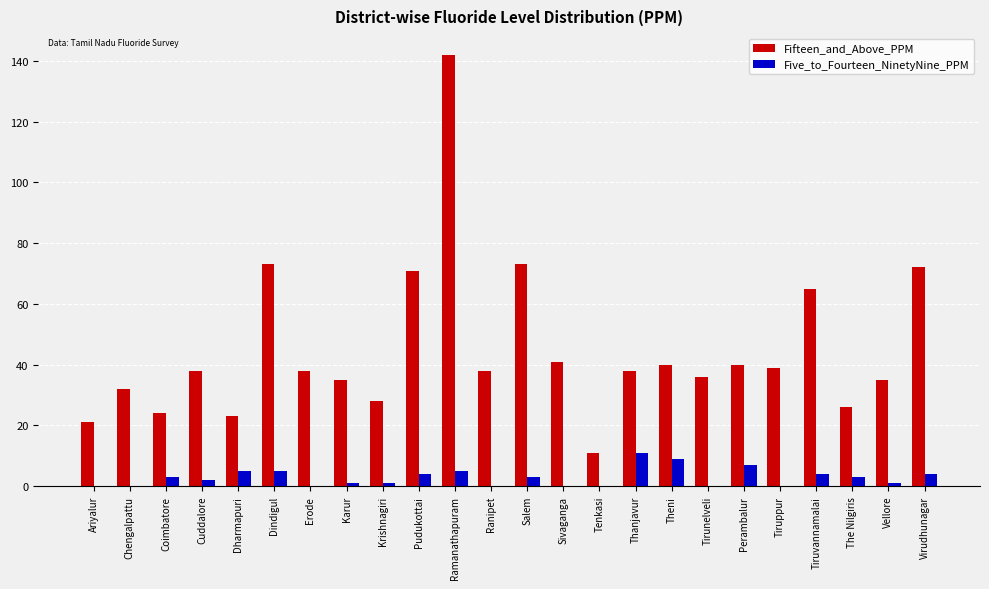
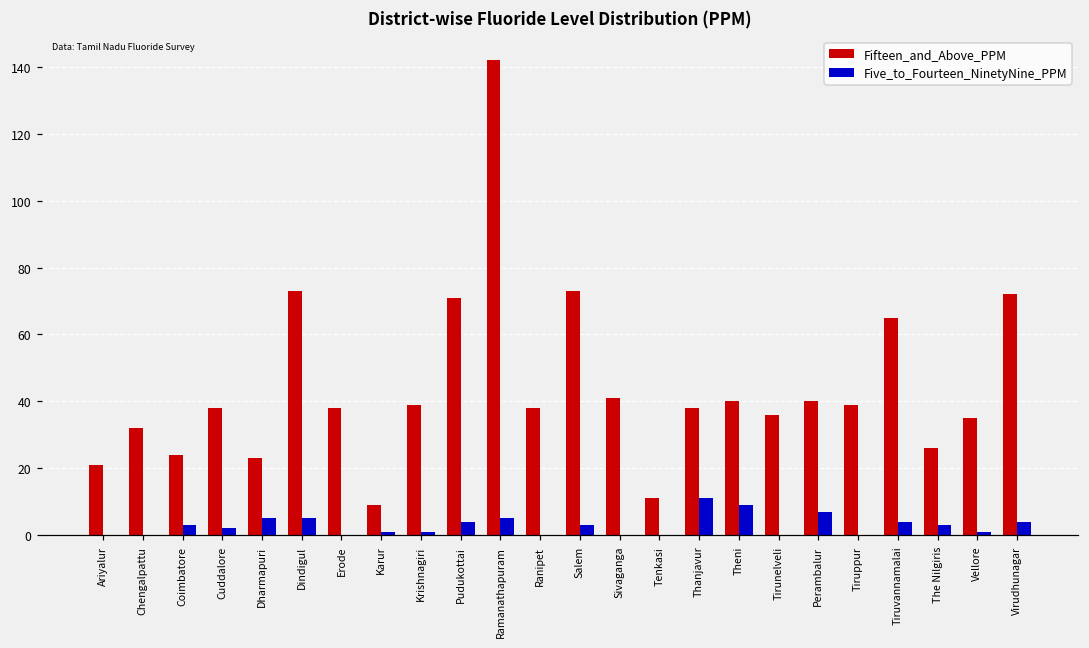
  {
    "Fifteen_and_Above_PPM": {
      "Ariyalur": 21,
      "Chengalpattu": 32,
      "Coimbatore": 24,
      "Cuddalore": 38,
      "Dharmapuri": 23,
      "Dindigul": 73,
      "Erode": 38,
-     "Karur": 35,
-     "Krishnagiri": 28,
+     "Karur": 9,
+     "Krishnagiri": 39,
      "Pudukottai": 71,
      "Ramanathapuram": 142,
      "Ranipet": 38,
      "Salem": 73,
      "Sivaganga": 41,
      "Tenkasi": 11,
      "Thanjavur": 38,
      "Theni": 40,
      "Tirunelveli": 36,
      "Perambalur": 40,
      "Tiruppur": 39,
      "Tiruvannamalai": 65,
      "The Nilgiris": 26,
      "Vellore": 35,
      "Virudhunagar": 72
    },
    "Five_to_Fourteen_NinetyNine_PPM": {
      "Ariyalur": 0,
      "Chengalpattu": 0,
      "Coimbatore": 3,
      "Cuddalore": 2,
      "Dharmapuri": 5,
      "Dindigul": 5,
      "Erode": 0,
      "Karur": 1,
      "Krishnagiri": 1,
      "Pudukottai": 4,
      "Ramanathapuram": 5,
      "Ranipet": 0,
      "Salem": 3,
      "Sivaganga": 0,
      "Tenkasi": 0,
      "Thanjavur": 11,
      "Theni": 9,
      "Tirunelveli": 0,
      "Perambalur": 7,
      "Tiruppur": 0,
      "Tiruvannamalai": 4,
      "The Nilgiris": 3,
      "Vellore": 1,
      "Virudhunagar": 4
    }
  }
